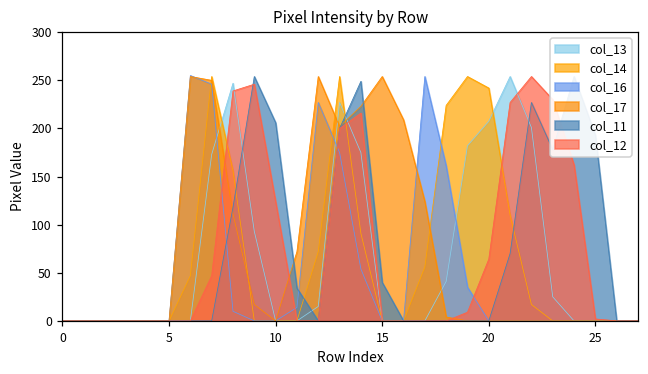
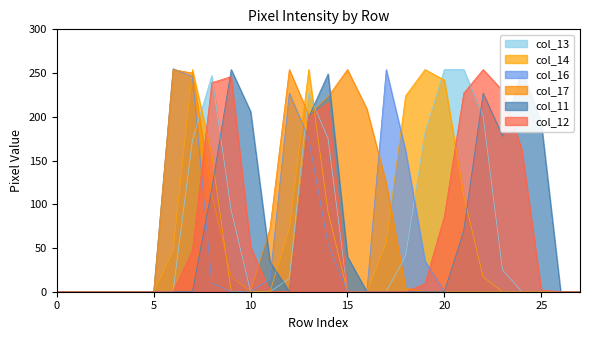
  {
    "col_13": {
-     "20": 210
+     "20": 250
    },
    "col_11": {
      "10": 210,
      "15": 40
    },
    "col_12": {
-     "10": 120,
-     "20": 60
+     "10": 50,
+     "20": 90
    }
  }
